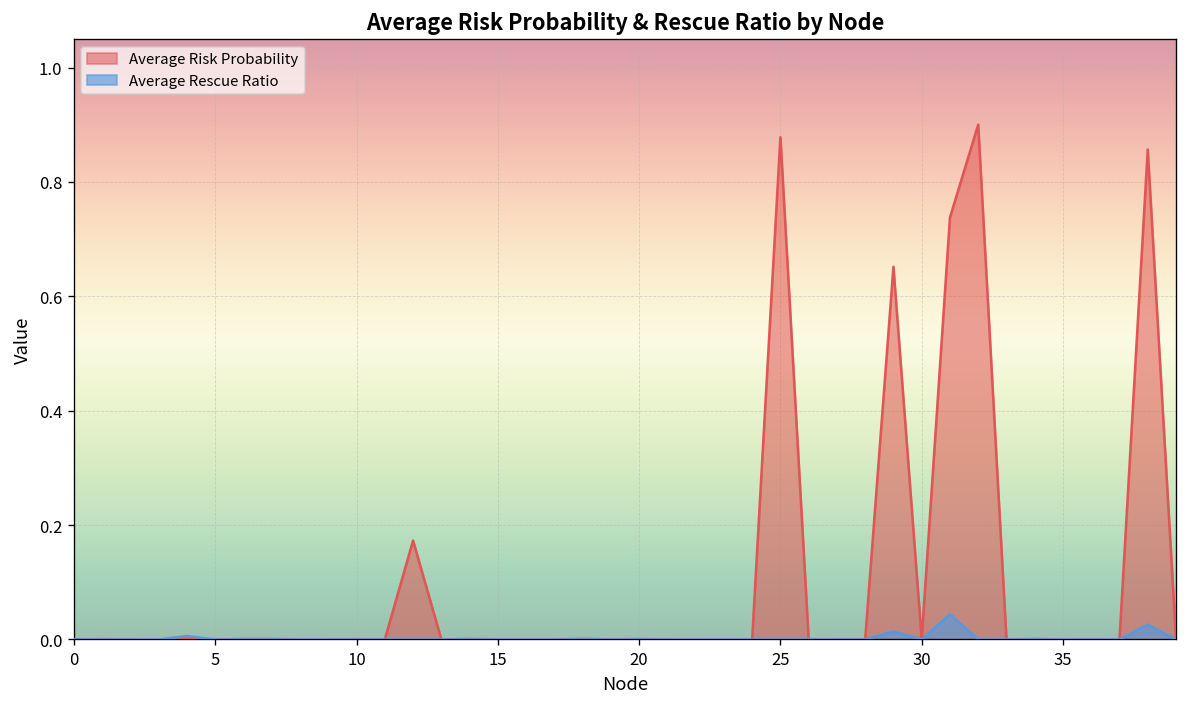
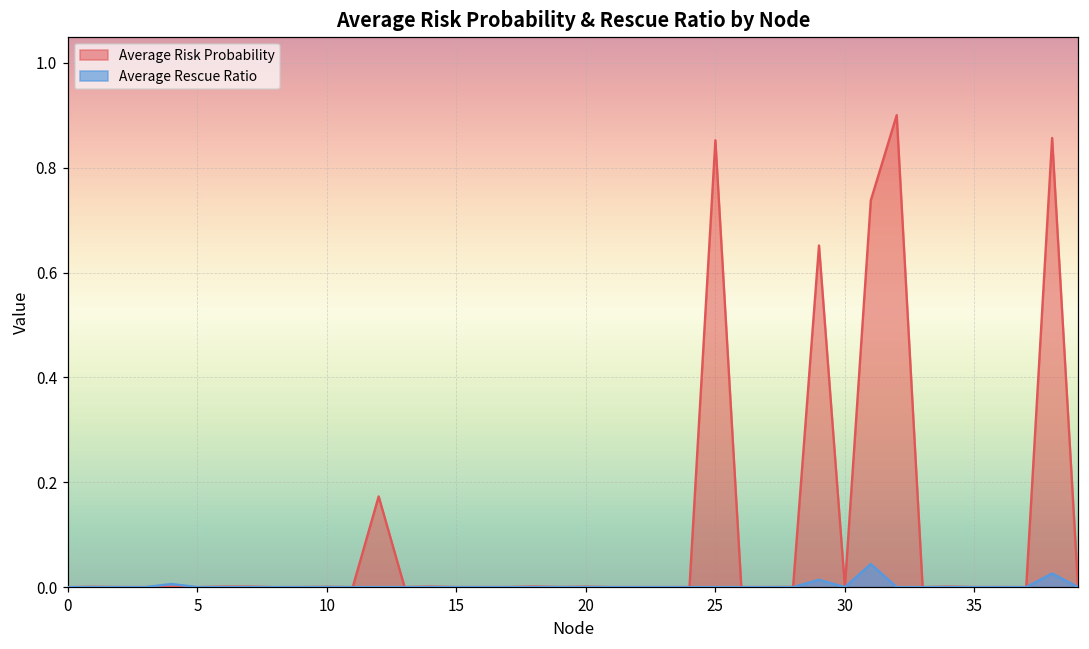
  {
    "Average Risk Probability": {
-     "25": 0.88
+     "25": 0.85
    },
    "Average Rescue Ratio": {
      "25": 0.00
    }
  }
